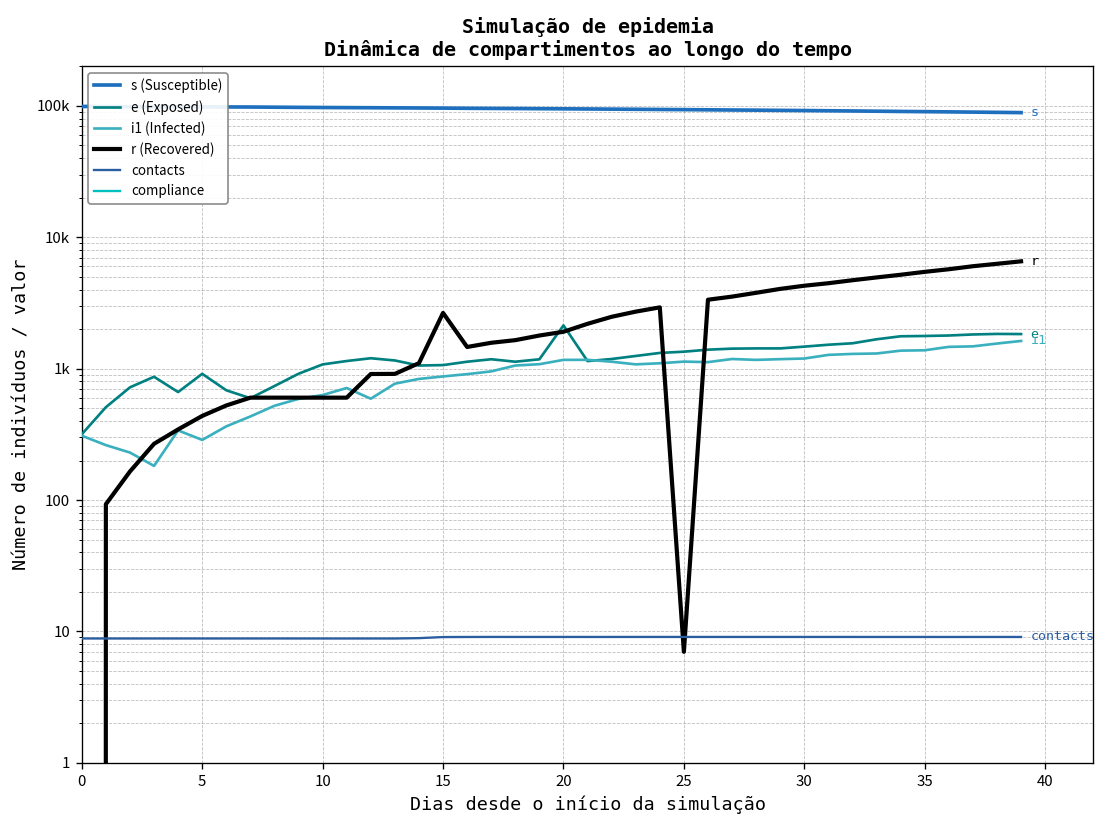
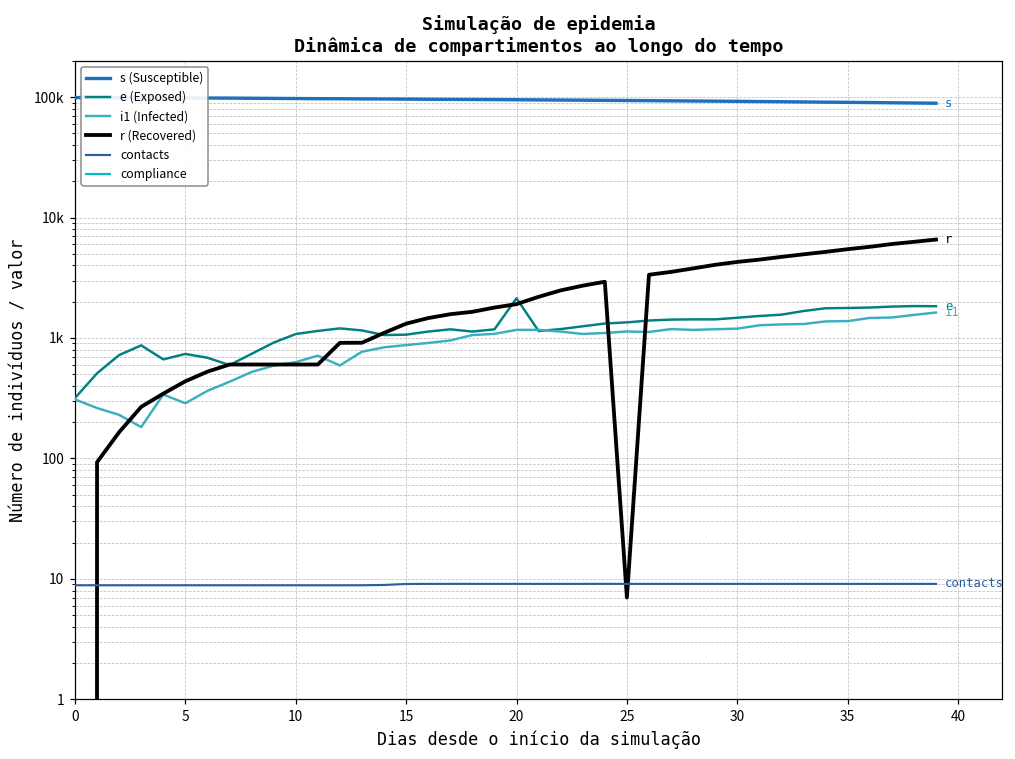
  {
    "e (Exposed)": {
-     "5": 900,
+     "5": 700,
      "10": 1100,
      "15": 1100,
      "20": 2100,
      "25": 1300,
      "30": 1500,
      "35": 1800
    },
    "r (Recovered)": {
      "5": 440,
-     "15": 2700,
+     "15": 1300,
      "20": 1900,
      "25": 7,
      "30": 4300,
      "35": 5000
    }
  }
